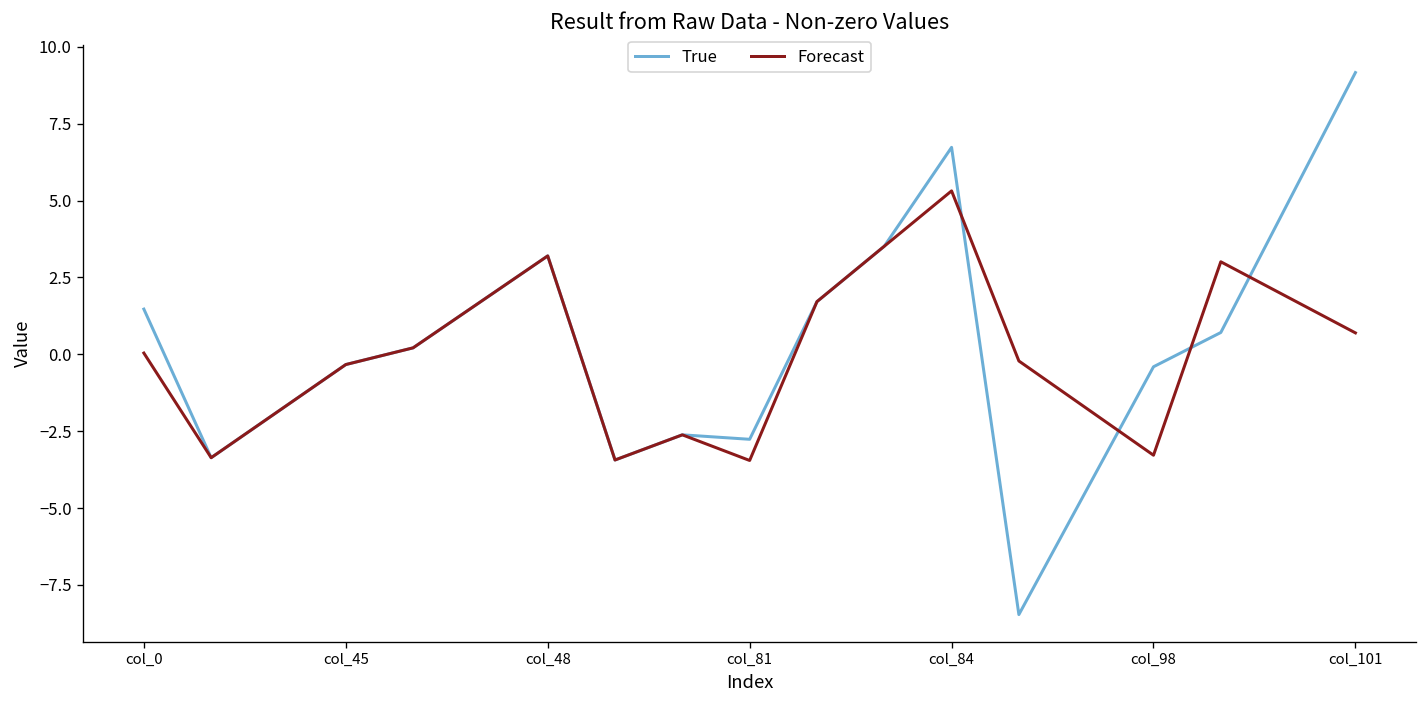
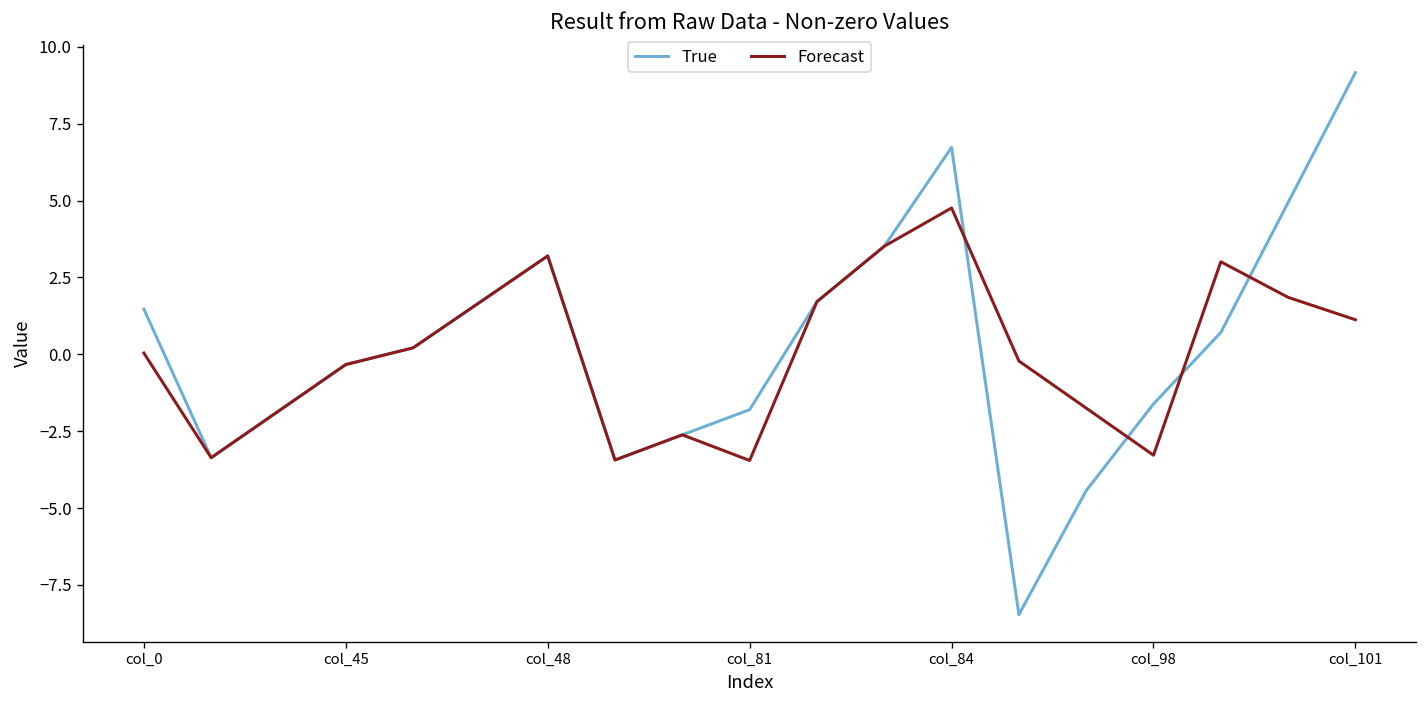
  {
    "True": {
      "col_0": 1.5,
-     "col_81": -2.8,
+     "col_81": -1.8,
      "col_84": 6.7,
-     "col_98": -0.4,
+     "col_98": -1.6,
      "col_101": 9.2
    },
    "Forecast": {
      "col_0": 0.0,
      "col_81": -3.5,
-     "col_84": 5.3,
+     "col_84": 4.8,
      "col_98": -3.3,
-     "col_101": 0.7
+     "col_101": 1.1
    }
  }
